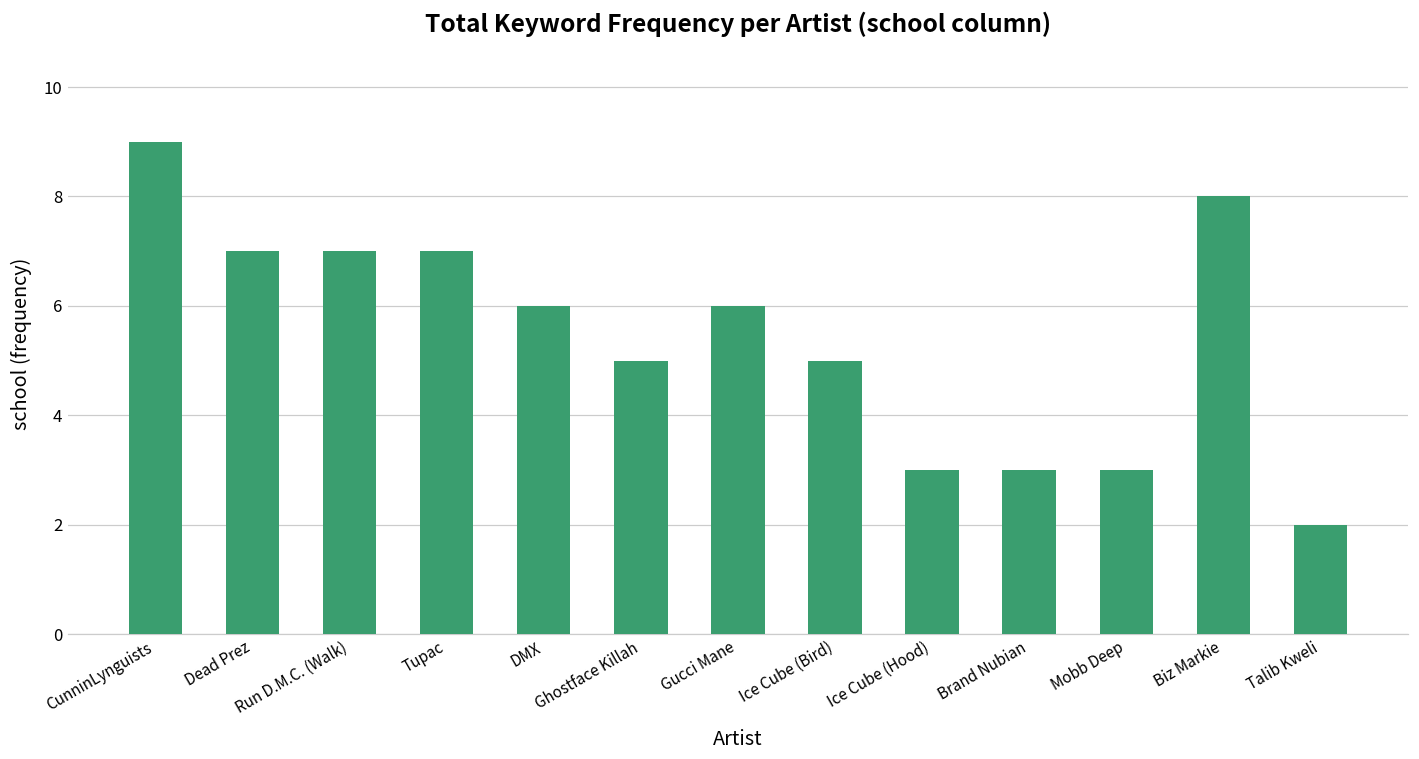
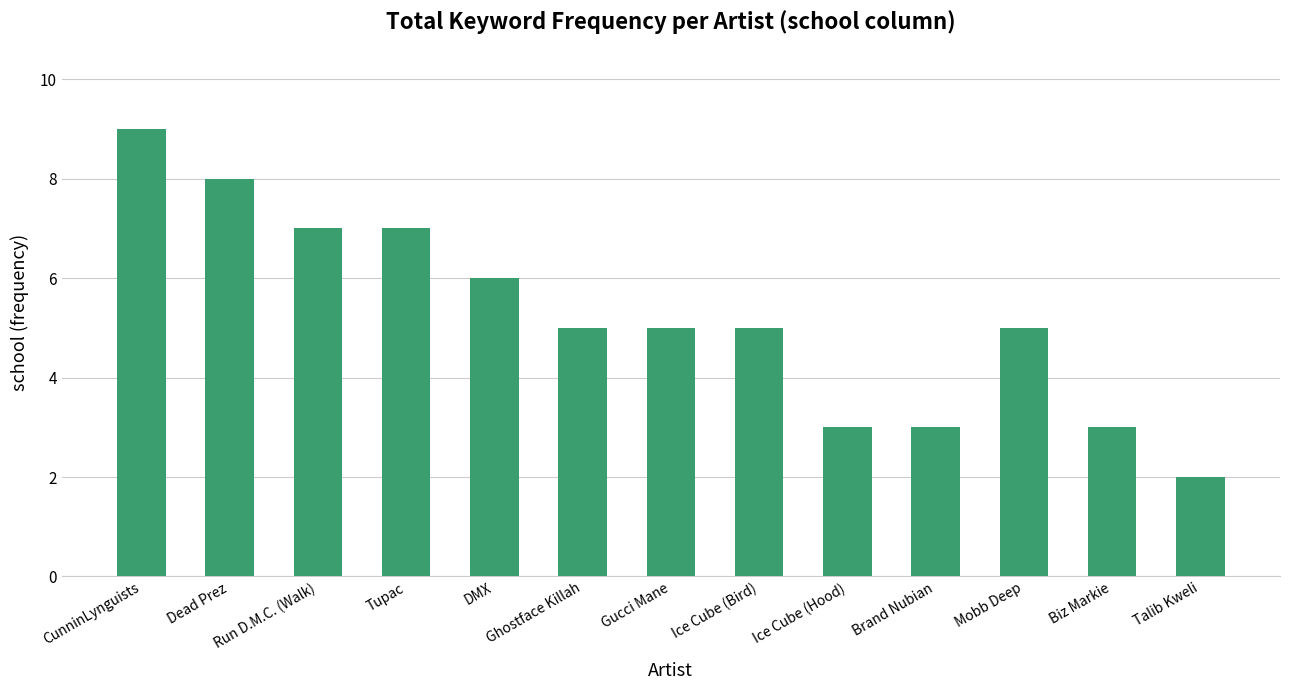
  {
    "CunninLynguists": 9,
-   "Dead Prez": 7,
+   "Dead Prez": 8,
    "Run D.M.C. (Walk)": 7,
    "Tupac": 7,
    "DMX": 6,
    "Ghostface Killah": 5,
-   "Gucci Mane": 6,
+   "Gucci Mane": 5,
    "Ice Cube (Bird)": 5,
    "Ice Cube (Hood)": 3,
    "Brand Nubian": 3,
-   "Mobb Deep": 3,
-   "Biz Markie": 8,
+   "Mobb Deep": 5,
+   "Biz Markie": 3,
    "Talib Kweli": 2
  }
